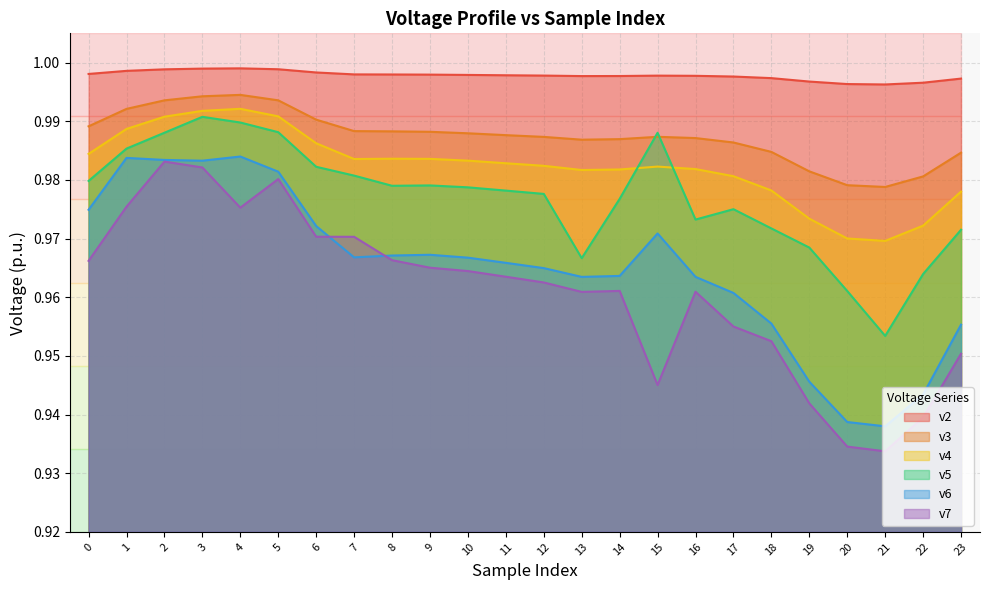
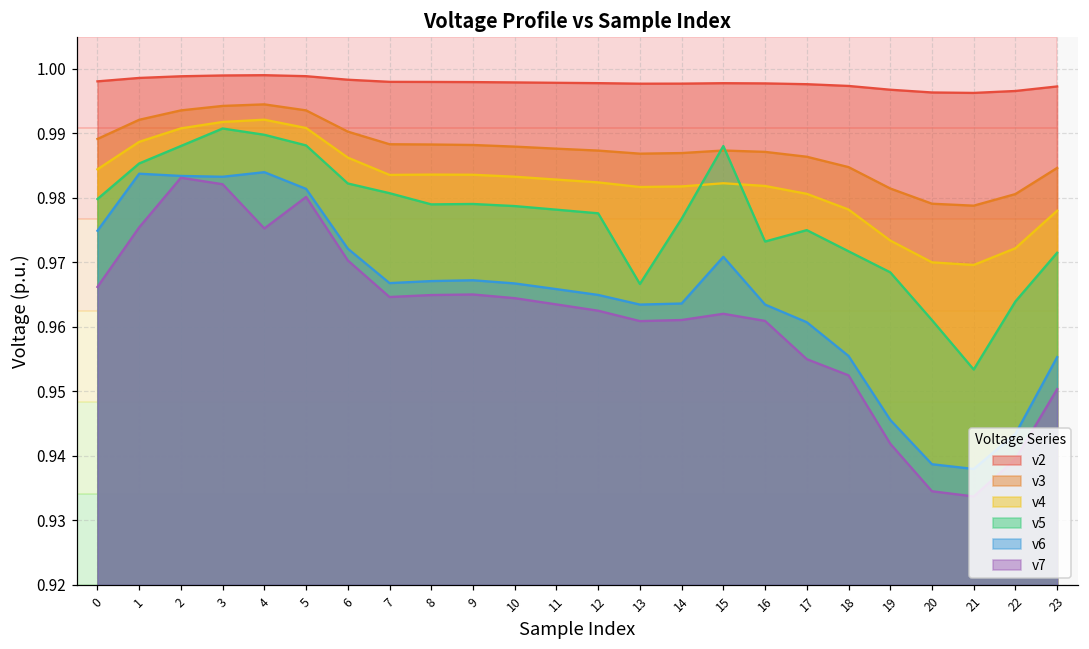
  {
    "v5": {
      "0": 0.980,
      "1": 0.985,
      "2": 0.988,
      "3": 0.991,
      "4": 0.990,
      "5": 0.988,
      "6": 0.982,
      "7": 0.981,
      "8": 0.979,
      "9": 0.979,
      "10": 0.979,
      "11": 0.978,
      "12": 0.978,
      "13": 0.967,
      "14": 0.977,
      "15": 0.988,
      "16": 0.973,
      "17": 0.975,
      "18": 0.972,
      "19": 0.968,
      "20": 0.961,
      "21": 0.953,
      "22": 0.964,
      "23": 0.972
    },
    "v6": {
      "0": 0.975,
      "1": 0.984,
      "3": 0.983,
      "4": 0.984,
      "5": 0.981,
      "6": 0.972,
      "7": 0.967,
      "8": 0.967,
      "9": 0.967,
      "10": 0.967,
      "11": 0.966,
      "12": 0.965,
      "13": 0.963,
      "14": 0.964,
      "15": 0.971,
      "16": 0.963,
      "17": 0.961,
      "18": 0.956,
      "19": 0.946,
      "20": 0.939,
      "23": 0.955
    },
    "v7": {
      "0": 0.966,
      "1": 0.975,
      "3": 0.982,
      "4": 0.975,
      "5": 0.980,
      "6": 0.970,
-     "7": 0.970,
-     "8": 0.966,
+     "7": 0.965,
+     "8": 0.965,
      "9": 0.965,
      "10": 0.964,
      "11": 0.963,
      "12": 0.963,
      "13": 0.961,
      "14": 0.961,
-     "15": 0.945,
+     "15": 0.962,
      "16": 0.961,
      "17": 0.955,
      "18": 0.953,
      "19": 0.942,
      "20": 0.935,
      "23": 0.950
    }
  }
